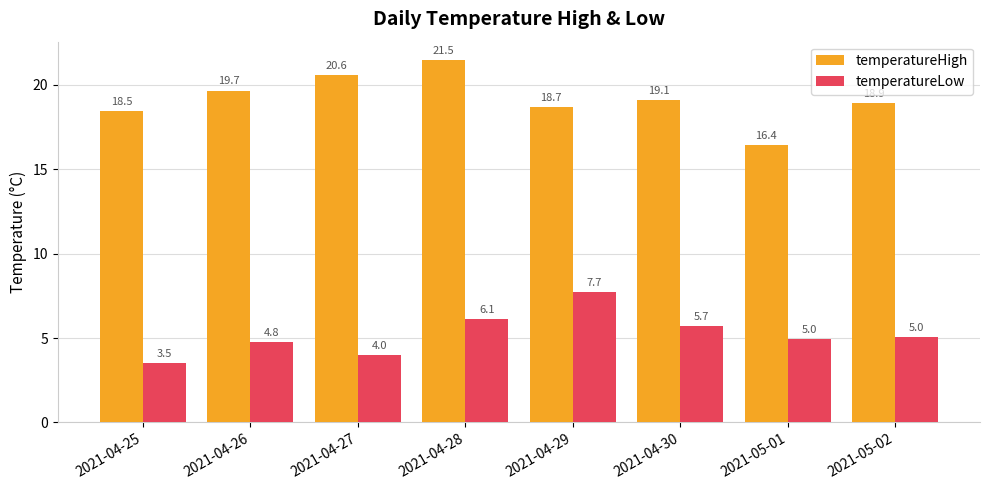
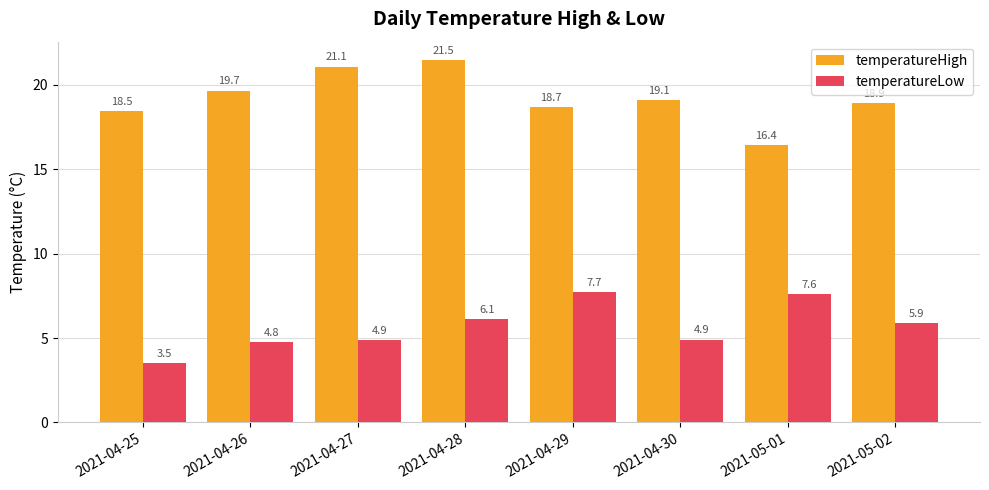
  {
    "temperatureHigh": {
      "2021-04-25": 18.5,
      "2021-04-26": 19.7,
-     "2021-04-27": 20.6,
+     "2021-04-27": 21.1,
      "2021-04-28": 21.5,
      "2021-04-29": 18.7,
      "2021-04-30": 19.1,
      "2021-05-01": 16.4
    },
    "temperatureLow": {
      "2021-04-25": 3.5,
      "2021-04-26": 4.8,
-     "2021-04-27": 4.0,
+     "2021-04-27": 4.9,
      "2021-04-28": 6.1,
      "2021-04-29": 7.7,
-     "2021-04-30": 5.7,
-     "2021-05-01": 5.0,
-     "2021-05-02": 5.0
+     "2021-04-30": 4.9,
+     "2021-05-01": 7.6,
+     "2021-05-02": 5.9
    }
  }
